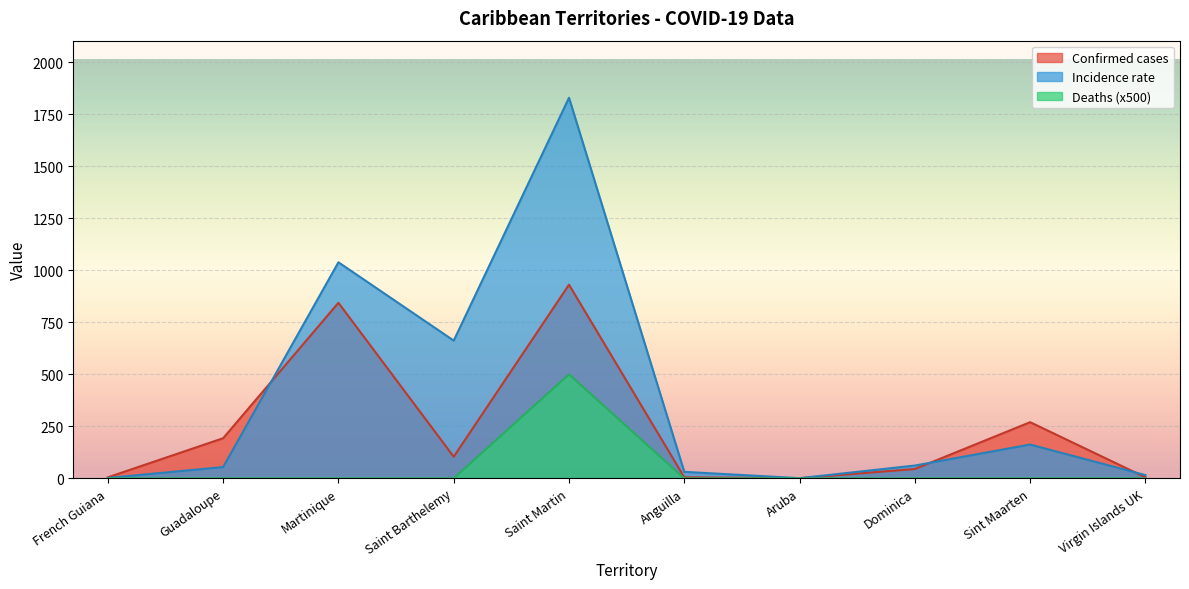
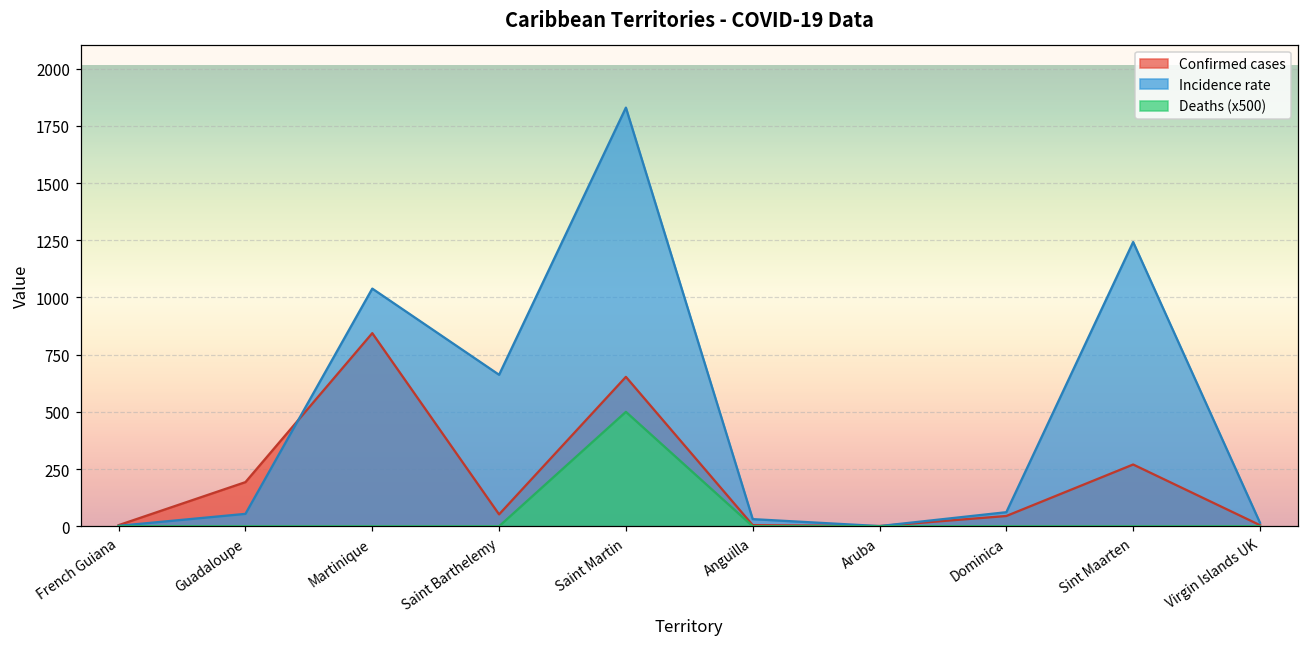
  {
    "Confirmed cases": {
      "Guadaloupe": 190,
      "Martinique": 840,
-     "Saint Barthelemy": 100,
-     "Saint Martin": 930,
+     "Saint Barthelemy": 50,
+     "Saint Martin": 650,
      "Dominica": 50,
      "Sint Maarten": 270
    },
    "Incidence rate": {
      "Guadaloupe": 50,
      "Martinique": 1040,
      "Saint Barthelemy": 660,
      "Saint Martin": 1830,
      "Anguilla": 30,
      "Dominica": 60,
-     "Sint Maarten": 160
+     "Sint Maarten": 1240
    },
    "Deaths (x500)": {
      "Guadaloupe": 0,
      "Martinique": 0,
      "Saint Barthelemy": 0,
      "Saint Martin": 500,
      "Dominica": 0,
      "Sint Maarten": 0
    }
  }
